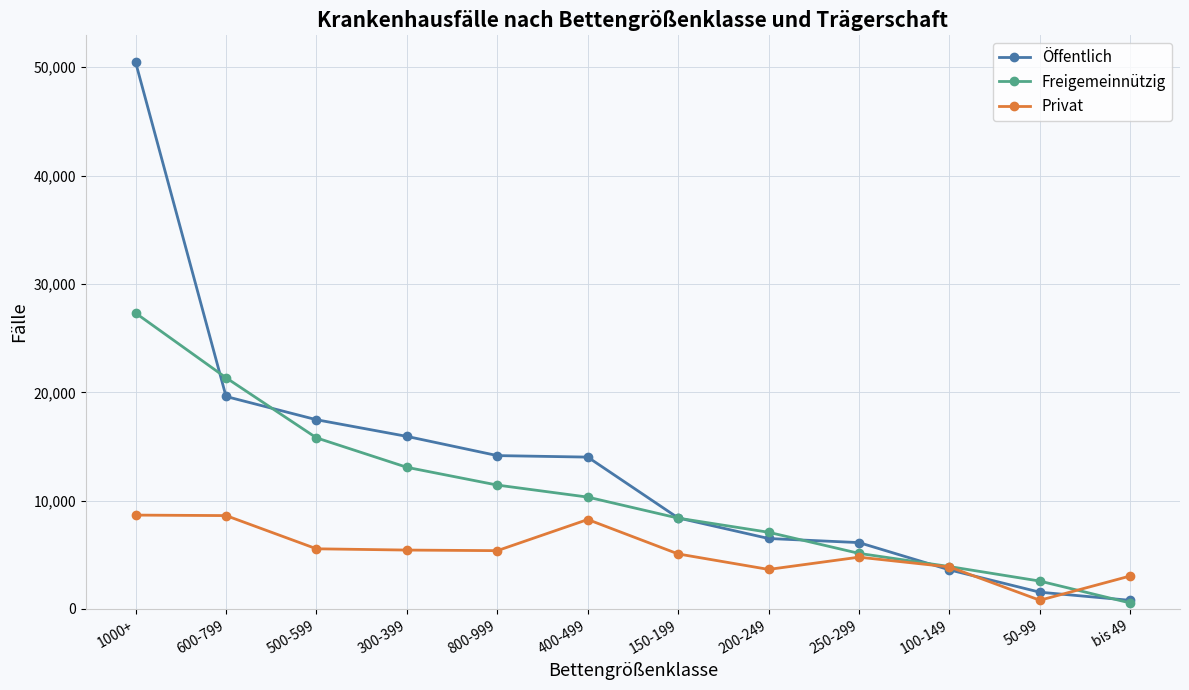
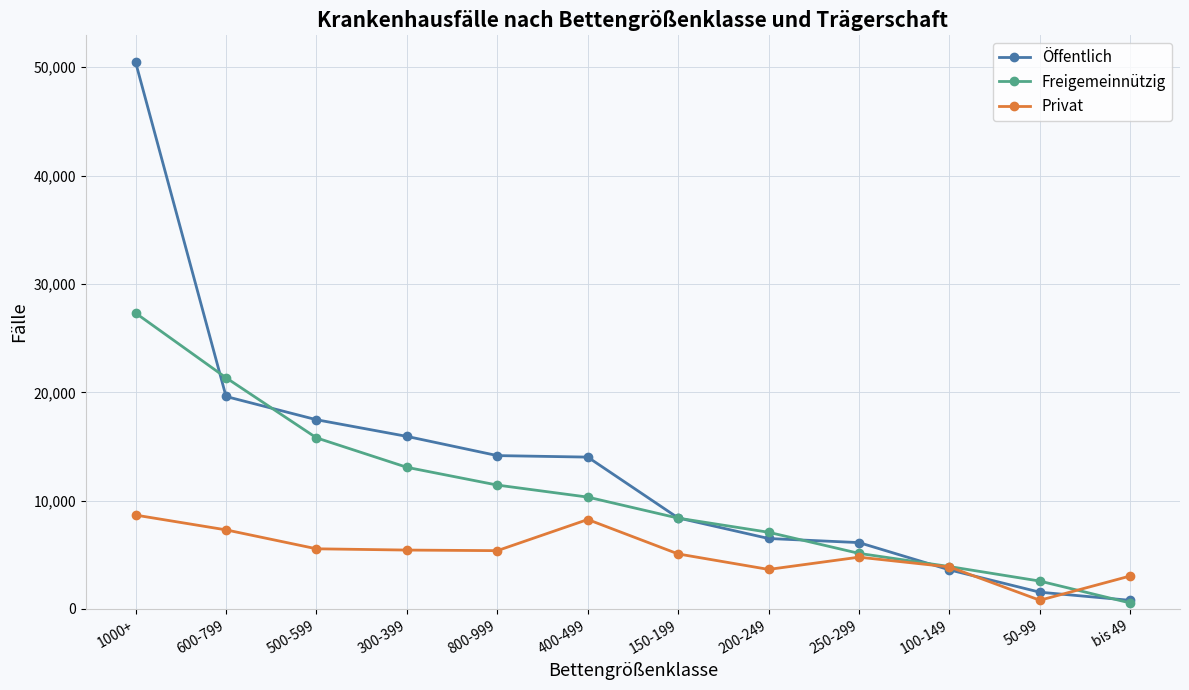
  {
    "Privat": {
      "1000+": "8,700",
-     "600-799": "8,600",
+     "600-799": "7,300",
      "500-599": "5,600",
      "300-399": "5,400",
      "800-999": "5,400",
      "400-499": "8,300",
      "150-199": "5,100",
      "200-249": "3,700",
      "250-299": "4,800",
      "50-99": "800",
      "bis 49": "3,000"
    }
  }
